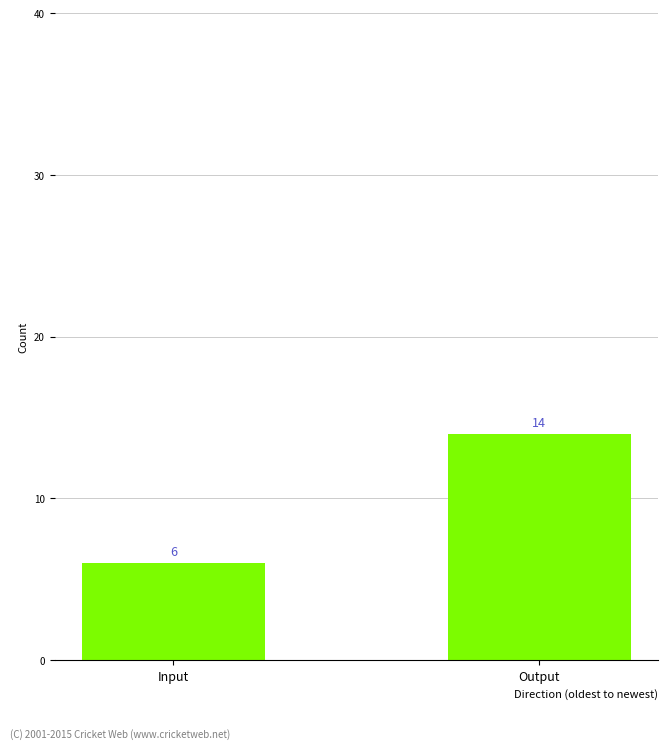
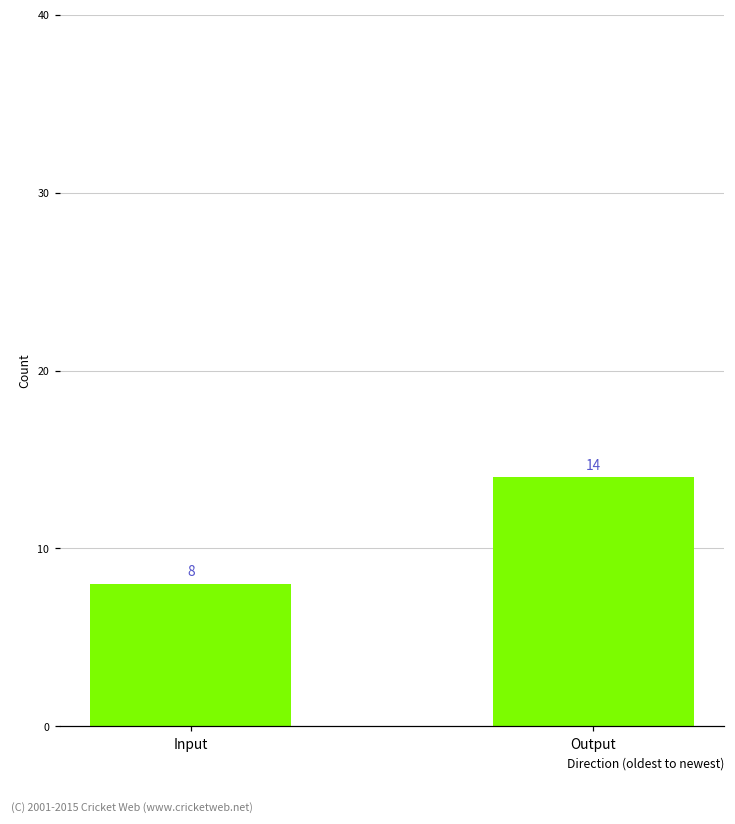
  {
-   "Input": 6,
+   "Input": 8,
    "Output": 14
  }
